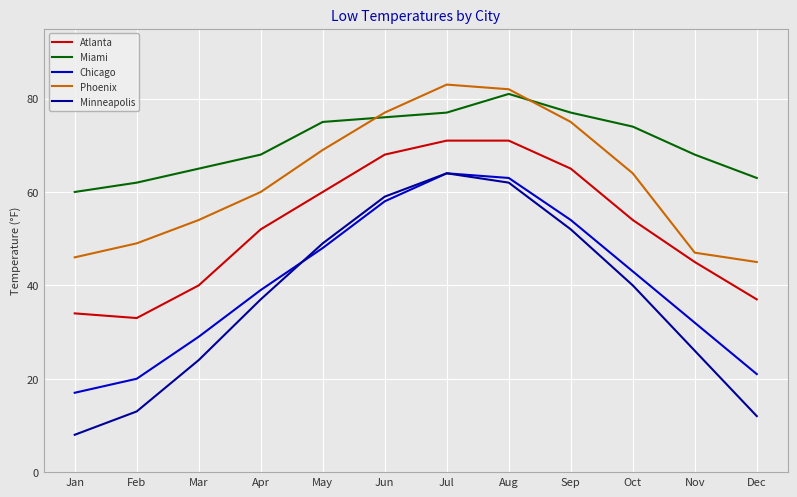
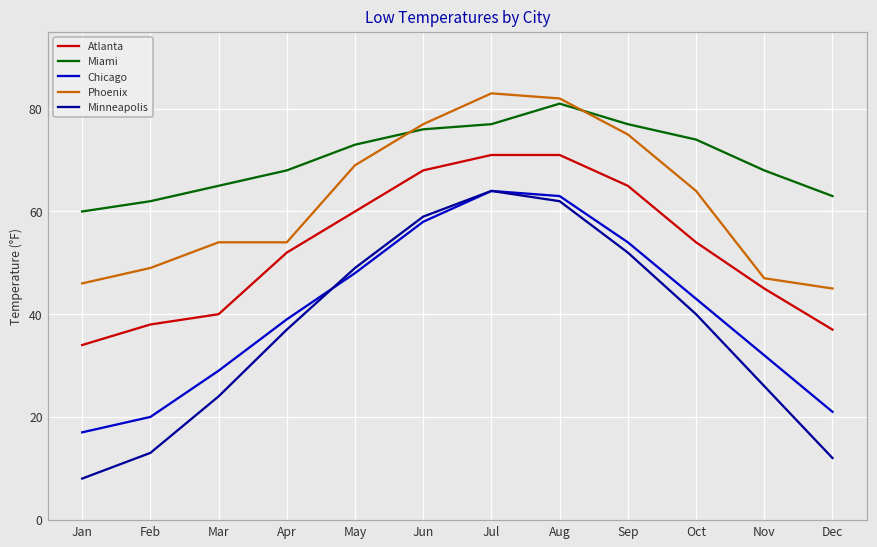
  {
    "Atlanta": {
      "Jan": 34,
-     "Feb": 33,
+     "Feb": 38,
      "Mar": 40,
      "Apr": 52,
      "May": 60,
      "Jun": 68,
      "Jul": 71,
      "Aug": 71,
      "Sep": 65,
      "Oct": 54,
      "Nov": 45,
      "Dec": 37
    },
    "Miami": {
      "Jan": 60,
      "Feb": 62,
      "Mar": 65,
      "Apr": 68,
-     "May": 75,
+     "May": 73,
      "Jun": 76,
      "Jul": 77,
      "Aug": 81,
      "Sep": 77,
      "Oct": 74,
      "Nov": 68,
      "Dec": 63
    },
    "Phoenix": {
      "Jan": 46,
      "Feb": 49,
      "Mar": 54,
-     "Apr": 60,
+     "Apr": 54,
      "May": 69,
      "Jun": 77,
      "Jul": 83,
      "Aug": 82,
      "Sep": 75,
      "Oct": 64,
      "Nov": 47,
      "Dec": 45
    }
  }
